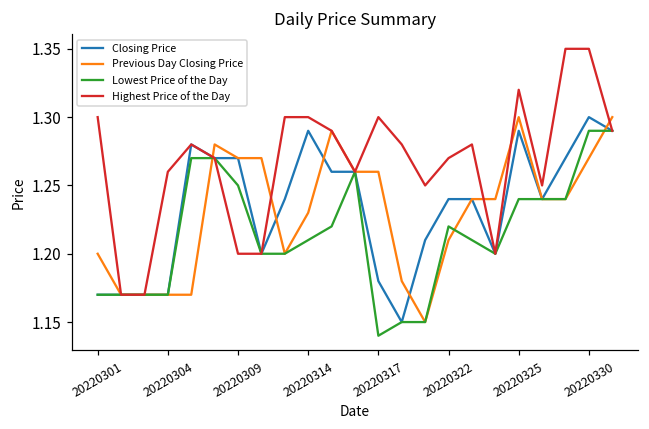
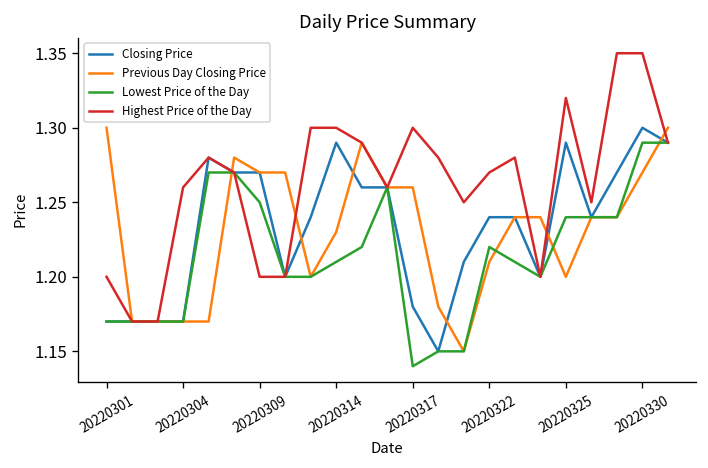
  {
    "Closing Price": {
      "20220314": 1.290,
      "20220317": 1.180,
      "20220322": 1.240,
      "20220325": 1.290,
      "20220330": 1.3
    },
    "Previous Day Closing Price": {
-     "20220301": 1.2,
+     "20220301": 1.3,
      "20220314": 1.230,
      "20220317": 1.260,
      "20220322": 1.210,
-     "20220325": 1.3,
+     "20220325": 1.2,
      "20220330": 1.270
    },
    "Lowest Price of the Day": {
      "20220309": 1.250,
      "20220314": 1.210,
      "20220317": 1.140,
      "20220322": 1.220,
      "20220325": 1.240,
      "20220330": 1.290
    },
    "Highest Price of the Day": {
-     "20220301": 1.3,
+     "20220301": 1.2,
      "20220304": 1.260,
      "20220309": 1.2,
      "20220314": 1.3,
      "20220317": 1.3,
      "20220322": 1.270,
      "20220325": 1.320,
      "20220330": 1.350
    }
  }
